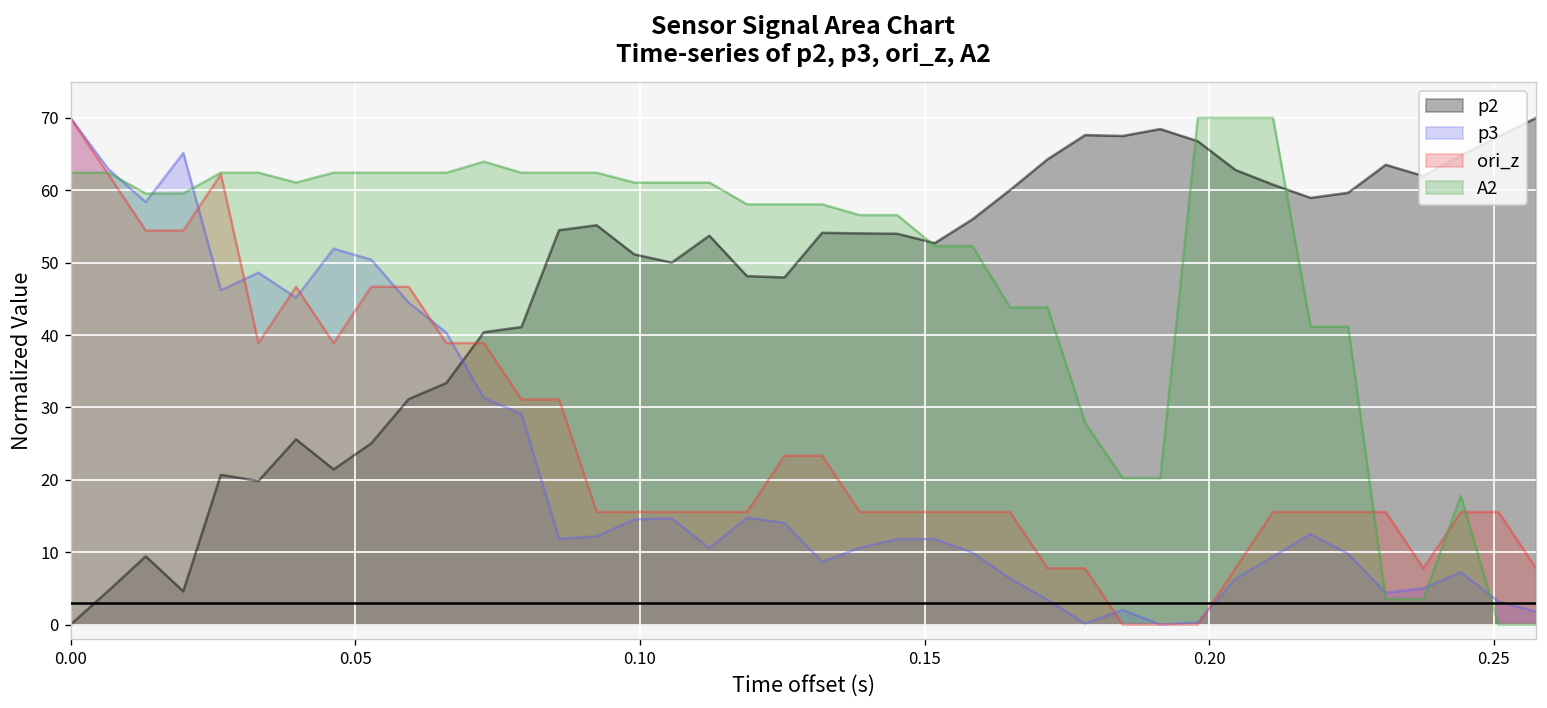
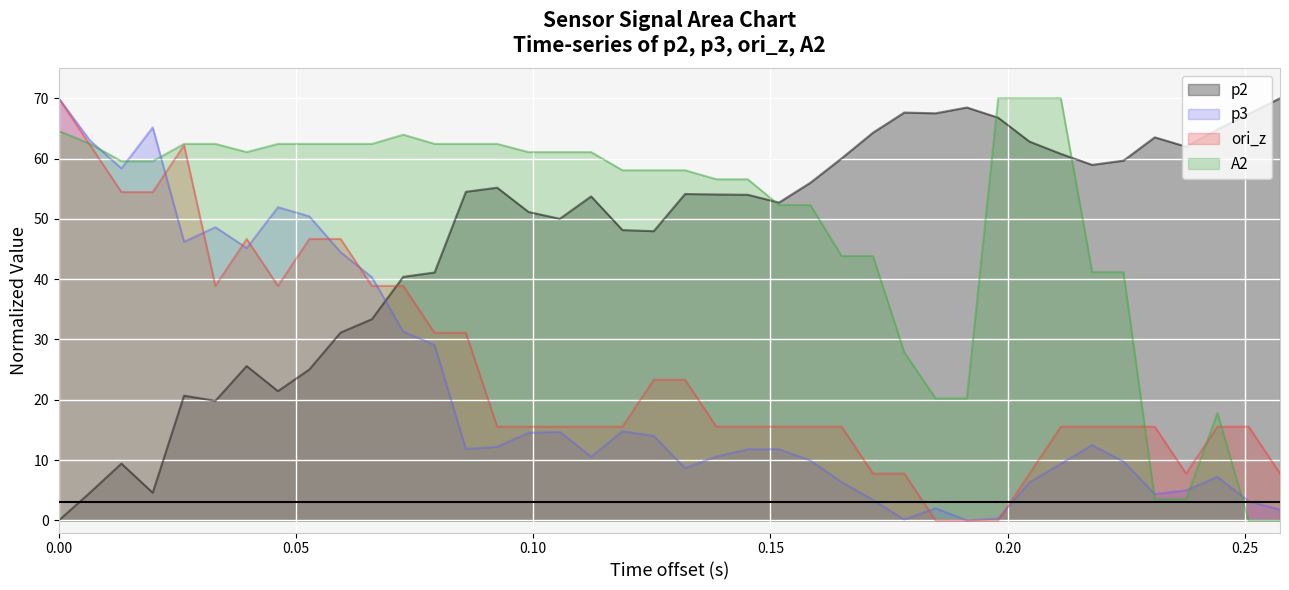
  {
    "p2": {
      "0.00": 0
    },
    "A2": {
-     "0.00": 62
+     "0.00": 65
    }
  }
